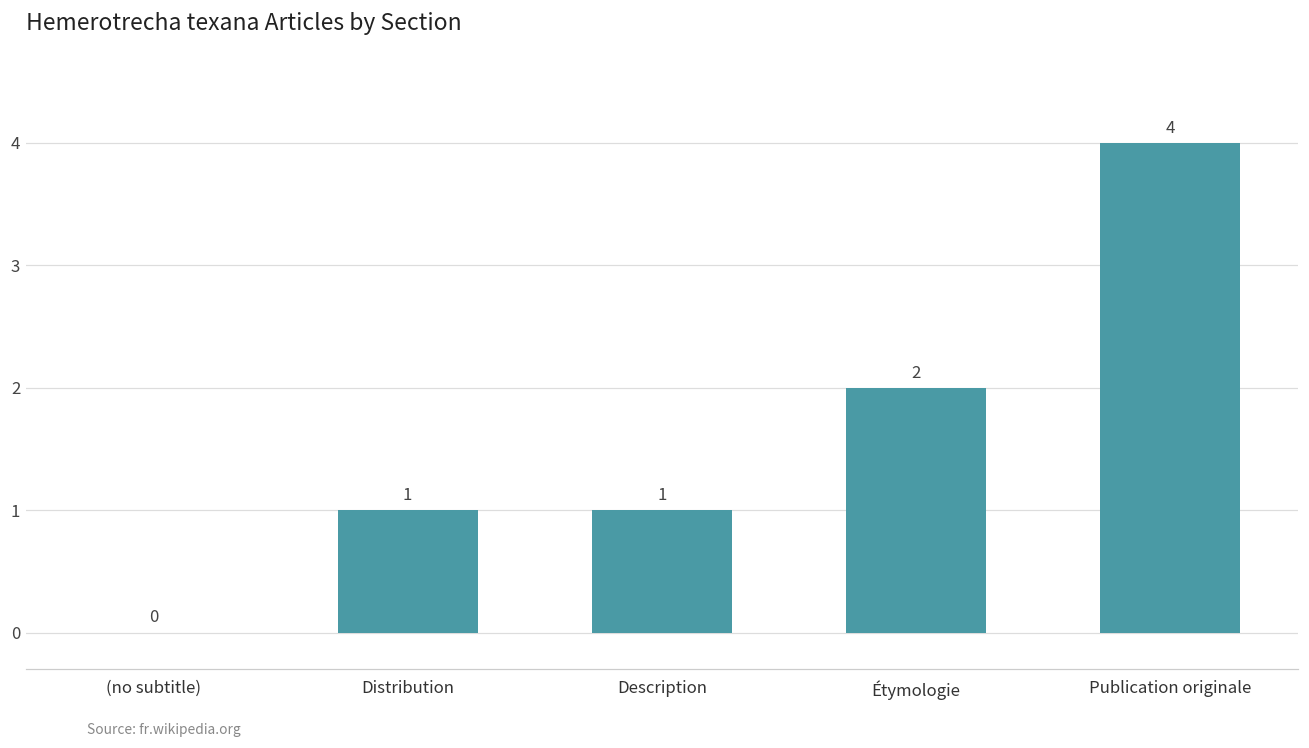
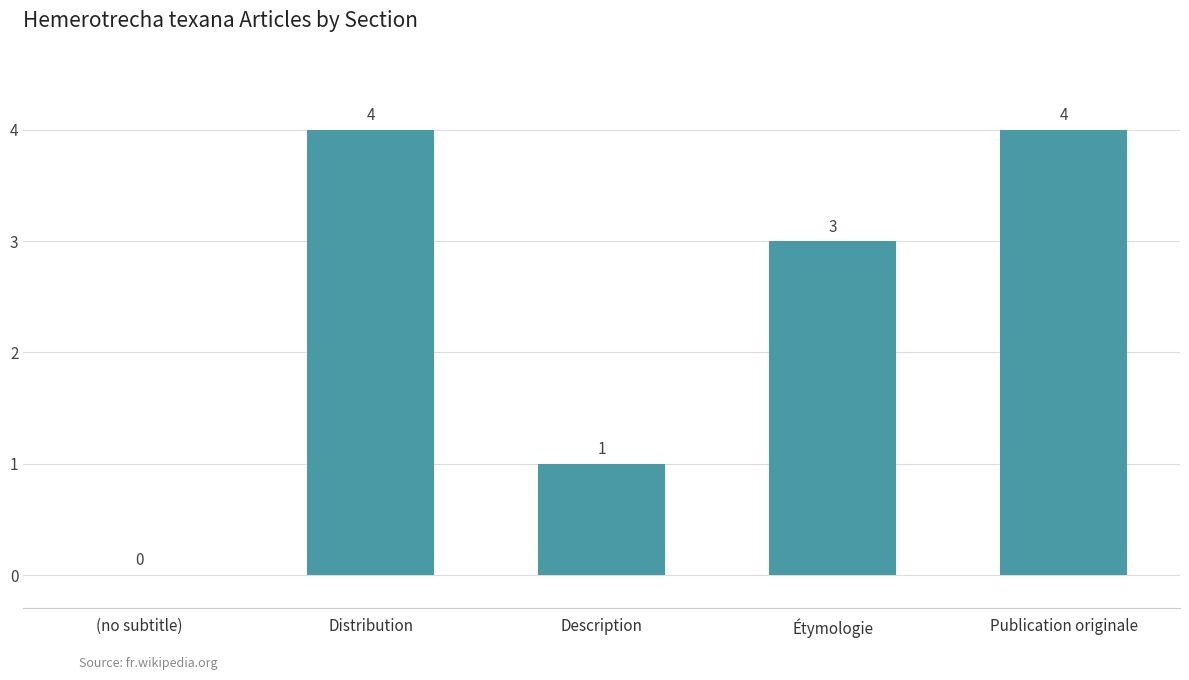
  {
    "(no subtitle)": 0,
-   "Distribution": 1,
+   "Distribution": 4,
    "Description": 1,
-   "Étymologie": 2,
+   "Étymologie": 3,
    "Publication originale": 4
  }
